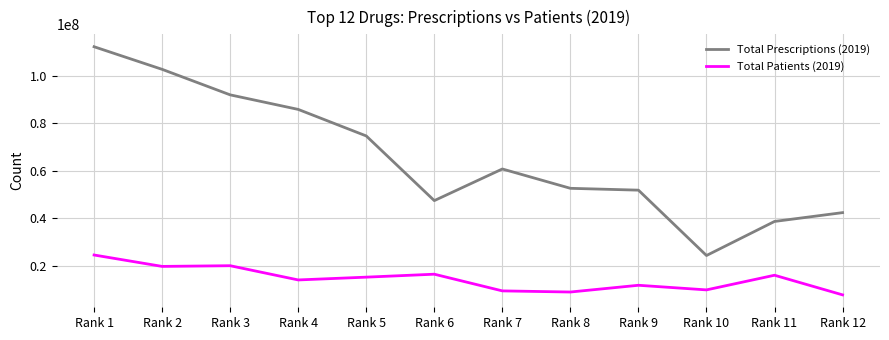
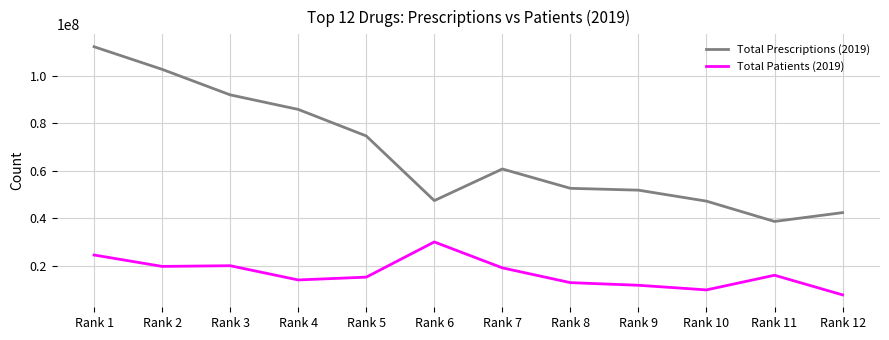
  {
    "Total Prescriptions (2019)": {
      "Rank 1": 112000000,
      "Rank 2": 103000000,
      "Rank 3": 92000000,
      "Rank 4": 86000000,
      "Rank 5": 75000000,
      "Rank 6": 47000000,
      "Rank 7": 61000000,
      "Rank 8": 53000000,
      "Rank 9": 52000000,
-     "Rank 10": 24000000,
+     "Rank 10": 47000000,
      "Rank 11": 39000000,
      "Rank 12": 42000000
    },
    "Total Patients (2019)": {
      "Rank 1": 24000000,
      "Rank 2": 20000000,
      "Rank 3": 20000000,
      "Rank 4": 14000000,
      "Rank 5": 15000000,
-     "Rank 6": 16000000,
-     "Rank 7": 9000000,
-     "Rank 8": 9000000,
+     "Rank 6": 30000000,
+     "Rank 7": 19000000,
+     "Rank 8": 13000000,
      "Rank 9": 12000000,
      "Rank 10": 10000000,
      "Rank 11": 16000000,
      "Rank 12": 8000000
    }
  }
